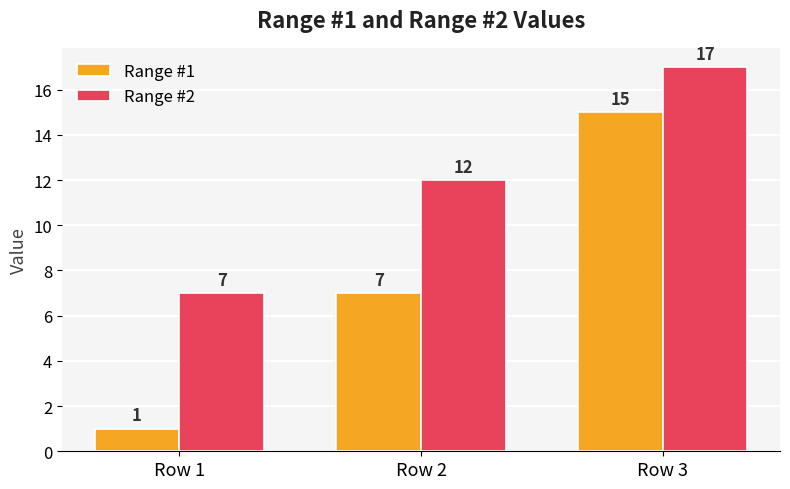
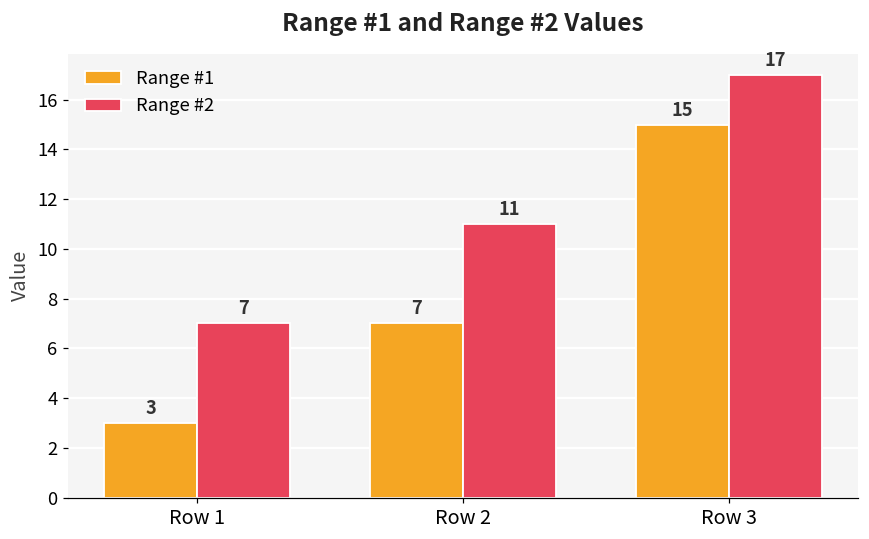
  {
    "Range #1": {
-     "Row 1": 1,
+     "Row 1": 3,
      "Row 2": 7,
      "Row 3": 15
    },
    "Range #2": {
      "Row 1": 7,
-     "Row 2": 12,
+     "Row 2": 11,
      "Row 3": 17
    }
  }
